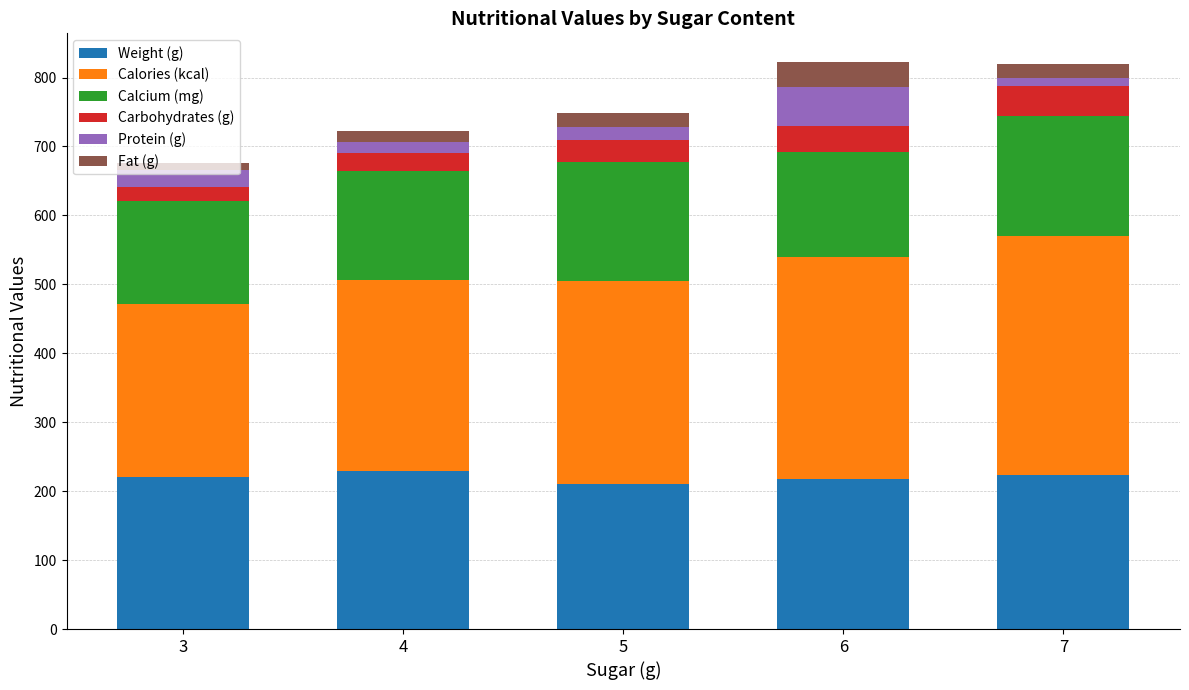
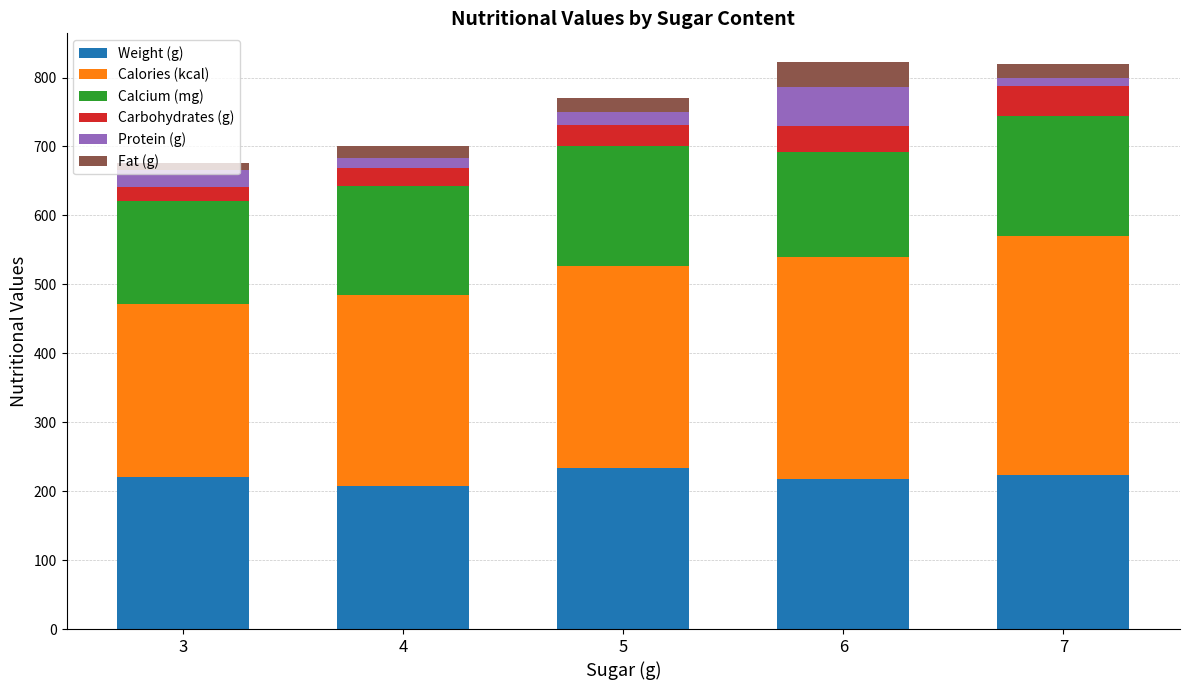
  {
    "Weight (g)": {
      "3": 220,
-     "4": 230,
-     "5": 210,
+     "4": 210,
+     "5": 230,
      "6": 220,
      "7": 220
    },
    "Calories (kcal)": {
      "3": 250,
      "4": 280,
      "5": 290,
      "6": 320,
      "7": 350
    },
    "Calcium (mg)": {
      "3": 150,
      "4": 160,
      "5": 170,
      "6": 150,
      "7": 170
    },
    "Carbohydrates (g)": {
      "3": 20,
      "4": 30,
      "5": 30,
      "6": 40,
      "7": 40
    },
    "Protein (g)": {
      "4": 20,
      "5": 20,
      "6": 60,
      "7": 10
    },
    "Fat (g)": {
      "4": 20,
      "5": 20,
      "6": 40,
      "7": 20
    }
  }
